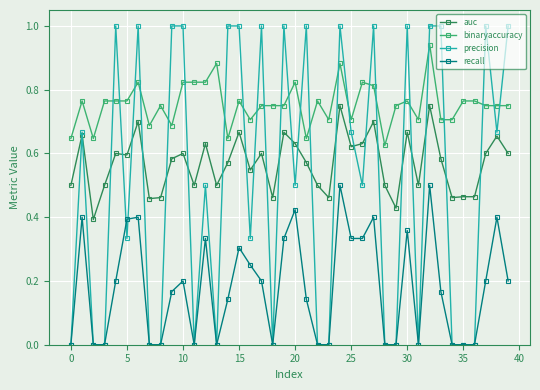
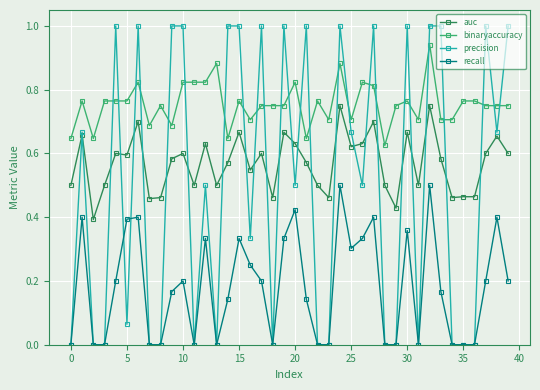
  {
    "precision": {
-     "5": 0.33,
+     "5": 0.06,
      "10": 1.00,
      "15": 1.00,
      "20": 0.50,
      "25": 0.67,
      "30": 1.00
    },
    "recall": {
      "5": 0.39,
      "10": 0.20,
-     "15": 0.30,
+     "15": 0.33,
      "20": 0.42,
-     "25": 0.33,
+     "25": 0.30,
      "30": 0.36
    }
  }
